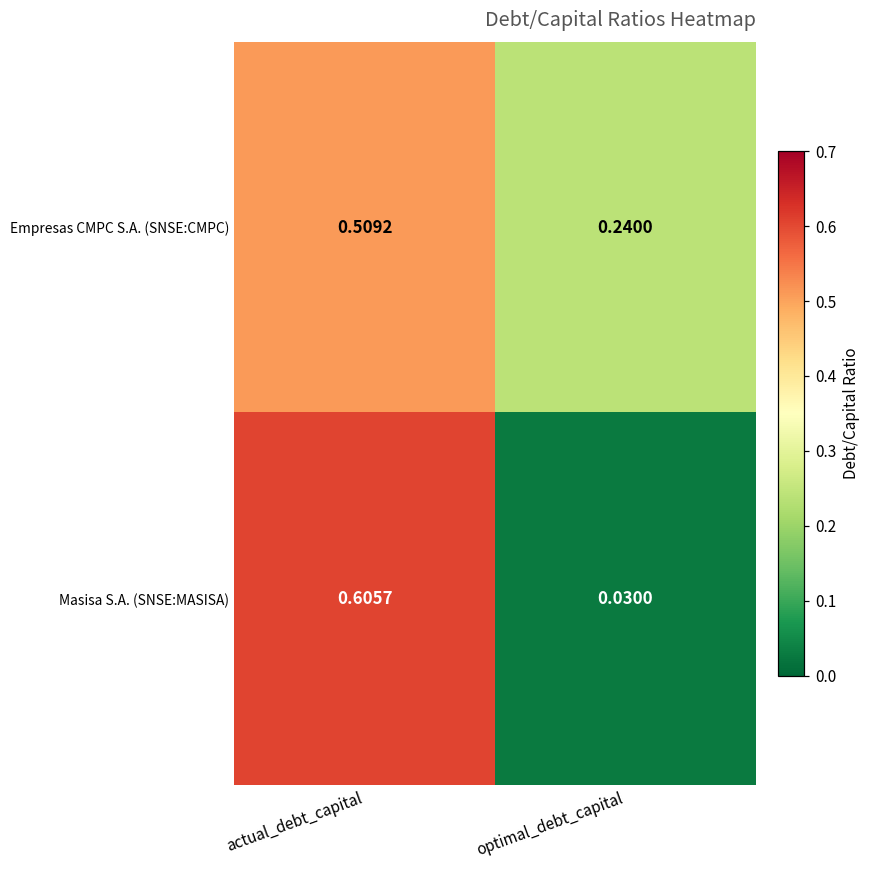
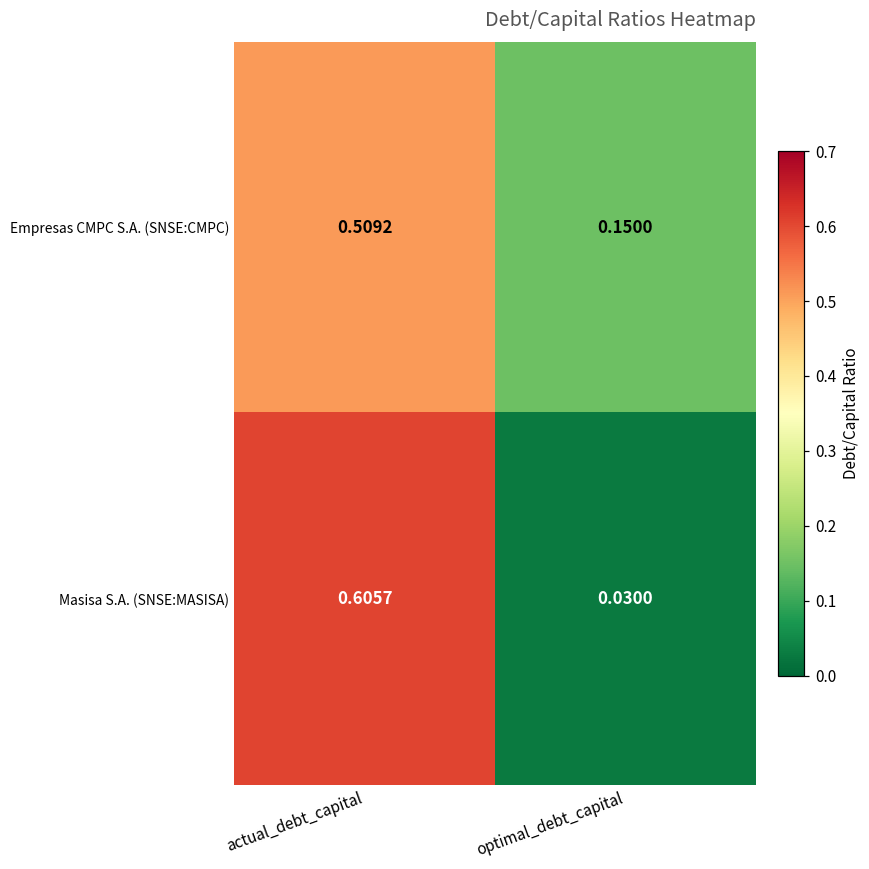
  {
    "Empresas CMPC S.A. (SNSE:CMPC)": {
      "actual_debt_capital": 0.5092,
-     "optimal_debt_capital": 0.2400
+     "optimal_debt_capital": 0.1500
    },
    "Masisa S.A. (SNSE:MASISA)": {
      "actual_debt_capital": 0.6057,
      "optimal_debt_capital": 0.0300
    }
  }
